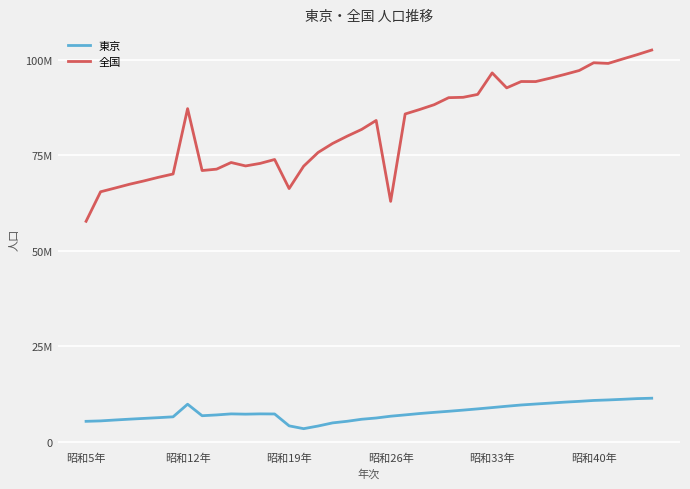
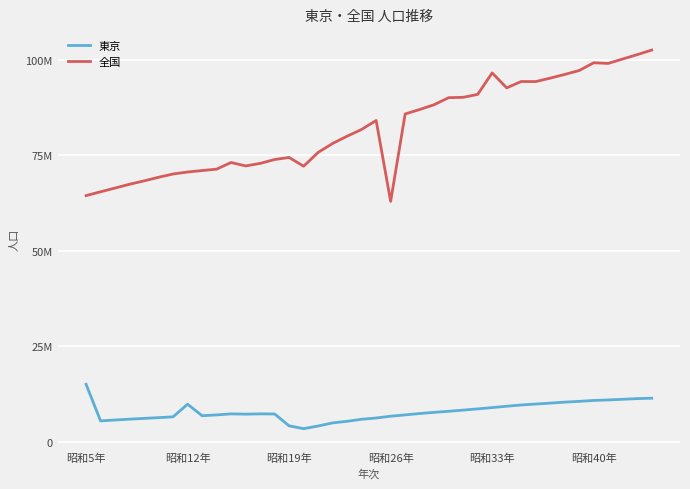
  {
    "東京": {
-     "昭和5年": 5000000,
+     "昭和5年": 15000000,
      "昭和12年": 10000000,
      "昭和19年": 4000000,
      "昭和26年": 7000000,
      "昭和33年": 9000000,
      "昭和40年": 11000000
    },
    "全国": {
-     "昭和5年": 58000000,
-     "昭和12年": 87000000,
-     "昭和19年": 66000000,
+     "昭和5年": 64000000,
+     "昭和12年": 71000000,
+     "昭和19年": 74000000,
      "昭和26年": 63000000,
      "昭和33年": 97000000,
      "昭和40年": 99000000
    }
  }
